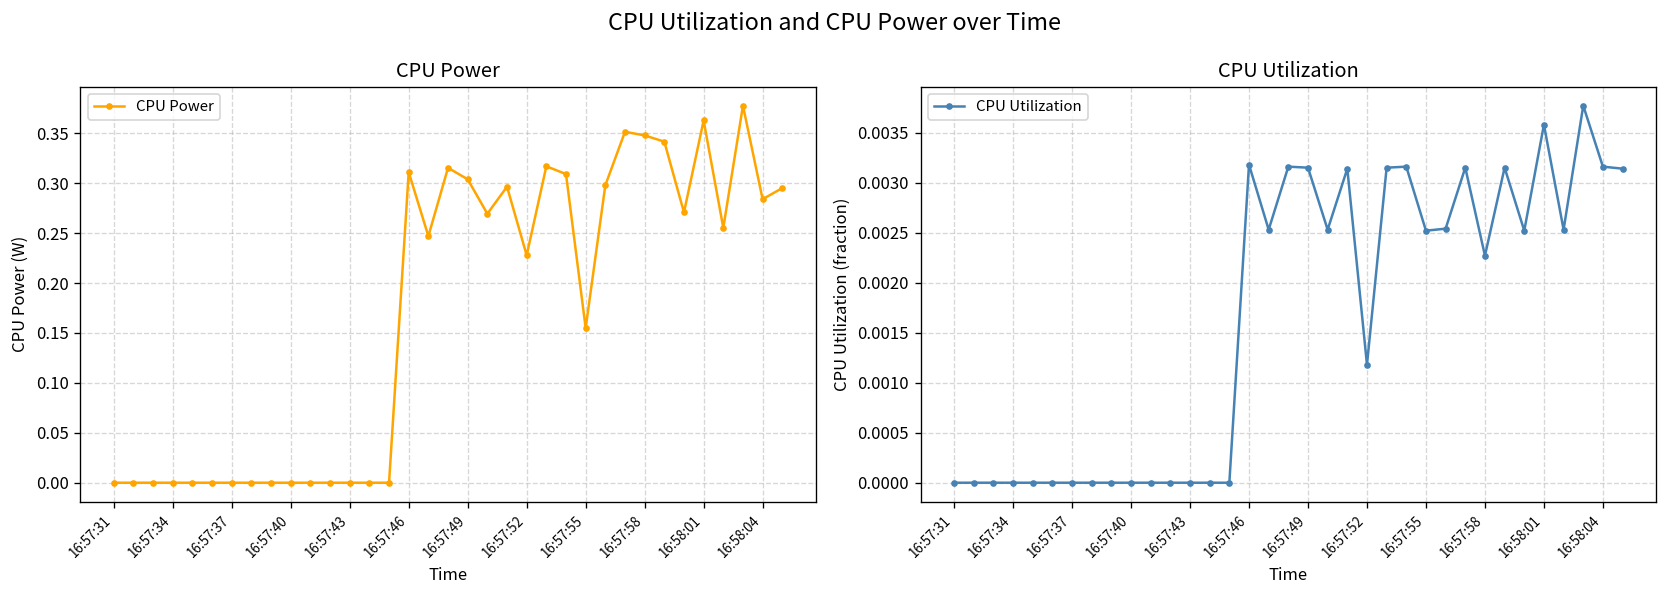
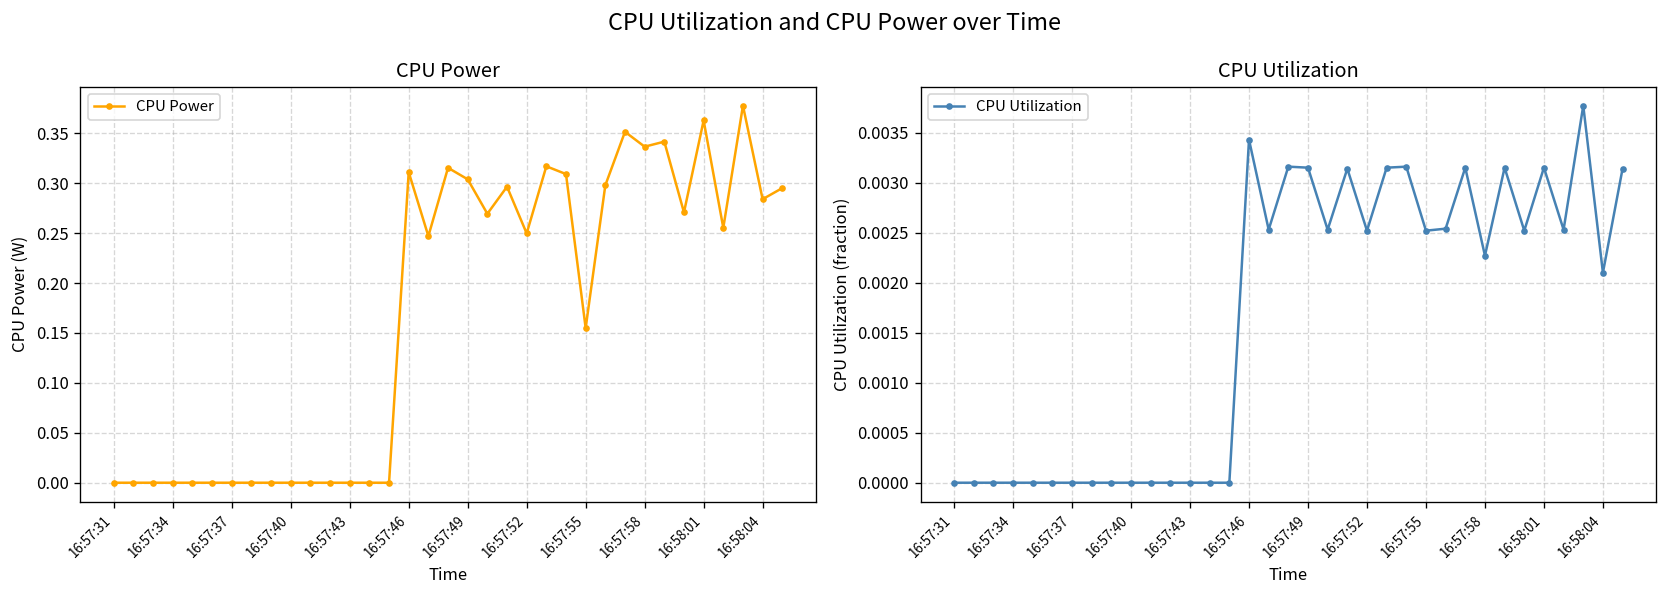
  {
    "CPU Power": {
      "16:57:31": 0.00,
      "16:57:34": 0.00,
      "16:57:37": 0.00,
      "16:57:40": 0.00,
      "16:57:43": 0.00,
      "16:57:46": 0.31,
      "16:57:49": 0.30,
-     "16:57:52": 0.23,
+     "16:57:52": 0.25,
      "16:57:55": 0.15,
-     "16:57:58": 0.35,
+     "16:57:58": 0.34,
      "16:58:01": 0.36,
      "16:58:04": 0.28
    },
    "CPU Utilization": {
      "16:57:31": 0.0000,
      "16:57:34": 0.0000,
      "16:57:37": 0.0000,
      "16:57:40": 0.0000,
      "16:57:43": 0.0000,
-     "16:57:46": 0.0032,
+     "16:57:46": 0.0034,
      "16:57:49": 0.0032,
-     "16:57:52": 0.0012,
+     "16:57:52": 0.0025,
      "16:57:55": 0.0025,
      "16:57:58": 0.0023,
-     "16:58:01": 0.0036,
-     "16:58:04": 0.0032
+     "16:58:01": 0.0032,
+     "16:58:04": 0.0021
    }
  }
